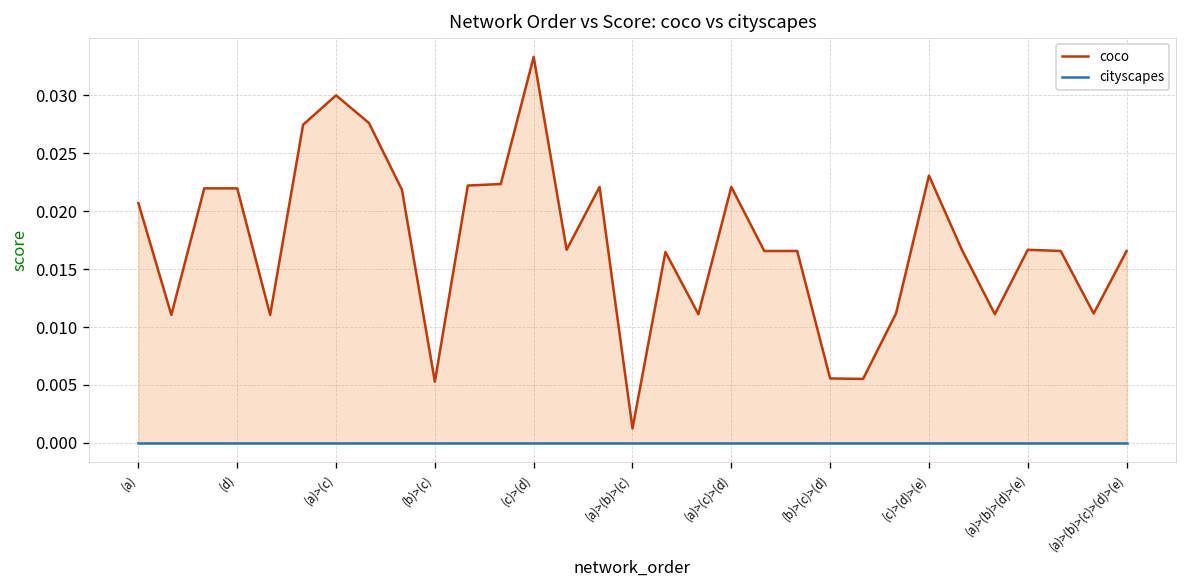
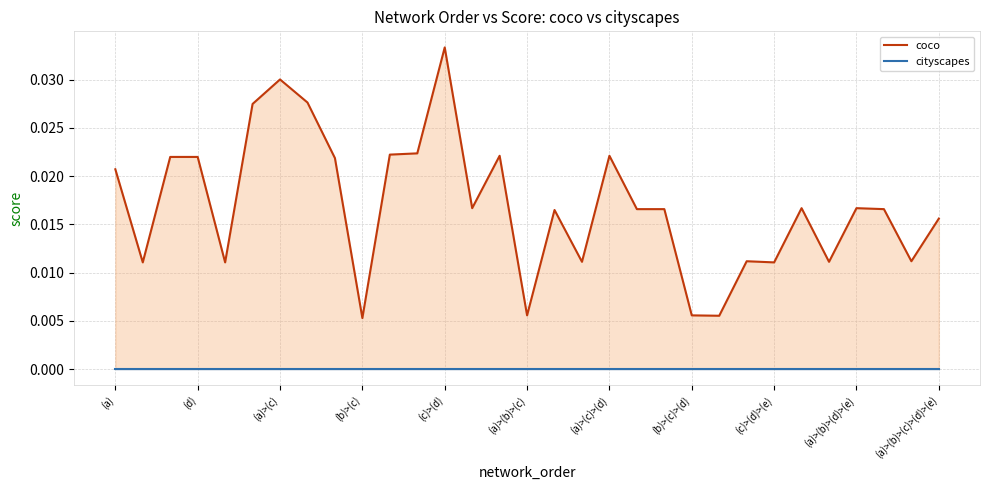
  {
    "coco": {
      "(a)": 0.021,
      "(d)": 0.022,
      "(a)>(c)": 0.030,
      "(b)>(c)": 0.005,
      "(c)>(d)": 0.033,
-     "(a)>(b)>(c)": 0.001,
+     "(a)>(b)>(c)": 0.006,
      "(a)>(c)>(d)": 0.022,
      "(b)>(c)>(d)": 0.006,
-     "(c)>(d)>(e)": 0.023,
+     "(c)>(d)>(e)": 0.011,
      "(a)>(b)>(d)>(e)": 0.017,
-     "(a)>(b)>(c)>(d)>(e)": 0.017
+     "(a)>(b)>(c)>(d)>(e)": 0.016
    },
    "cityscapes": {
      "(a)": 0.000,
      "(d)": 0.000,
      "(a)>(c)": 0.000,
      "(b)>(c)": 0.000,
      "(c)>(d)": 0.000,
      "(a)>(b)>(c)": 0.000,
      "(a)>(c)>(d)": 0.000,
      "(b)>(c)>(d)": 0.000,
      "(c)>(d)>(e)": 0.000,
      "(a)>(b)>(d)>(e)": 0.000,
      "(a)>(b)>(c)>(d)>(e)": 0.000
    }
  }
